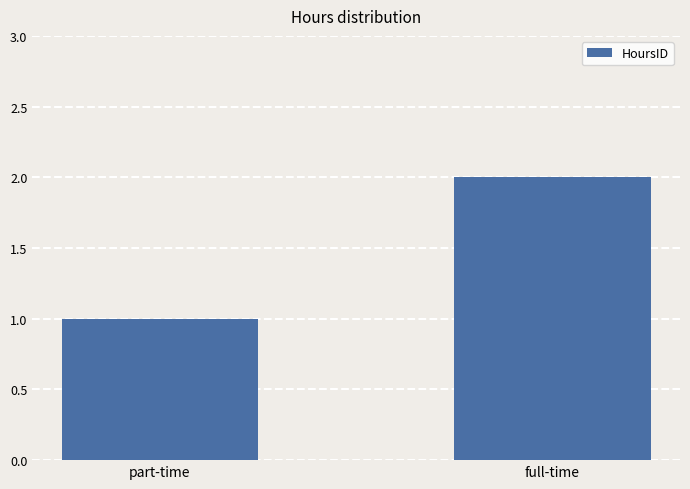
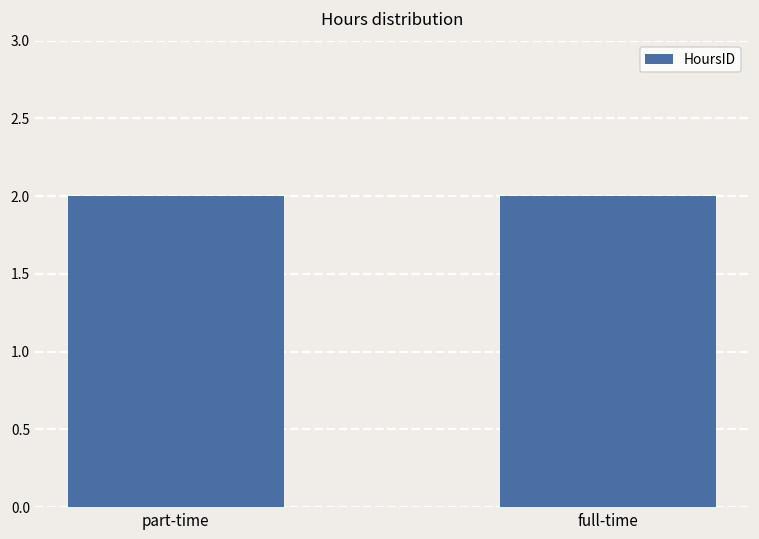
  {
-   "part-time": 1,
+   "part-time": 2,
    "full-time": 2
  }
